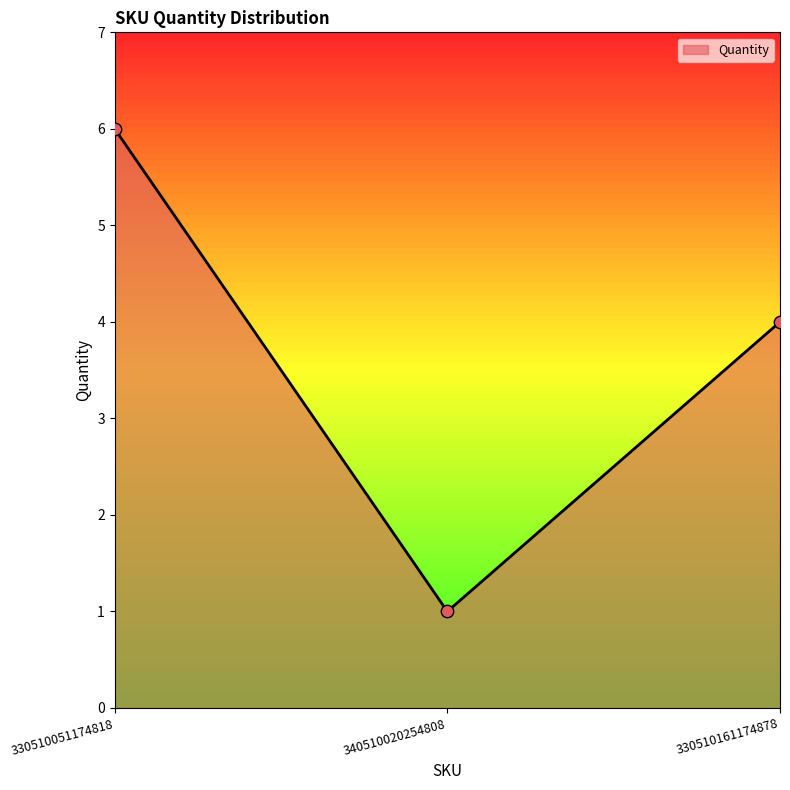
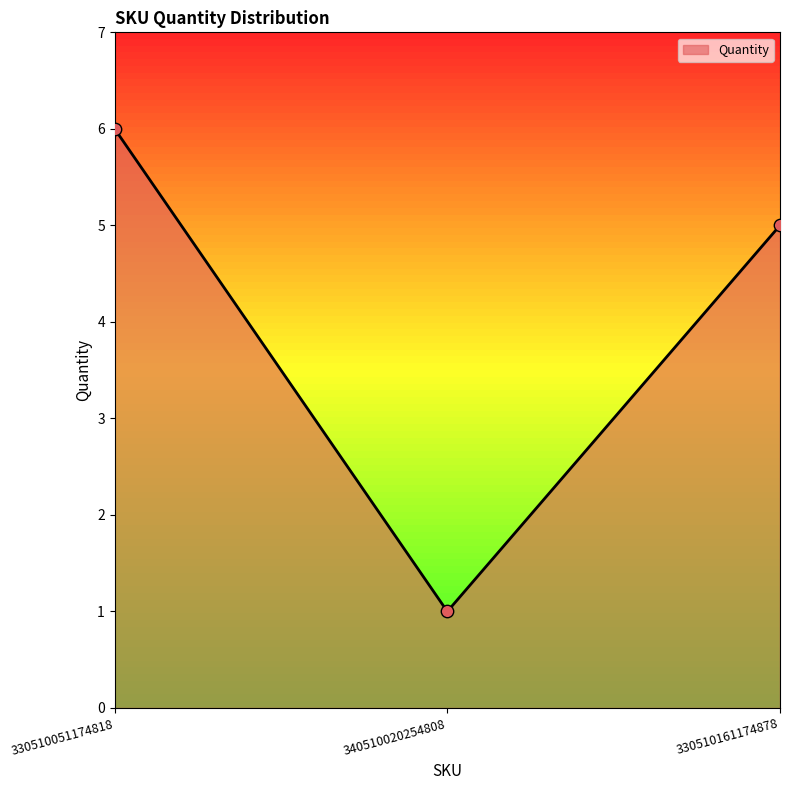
  {
    "330510051174818": 6,
    "340510020254808": 1,
-   "330510161174878": 4
+   "330510161174878": 5
  }
